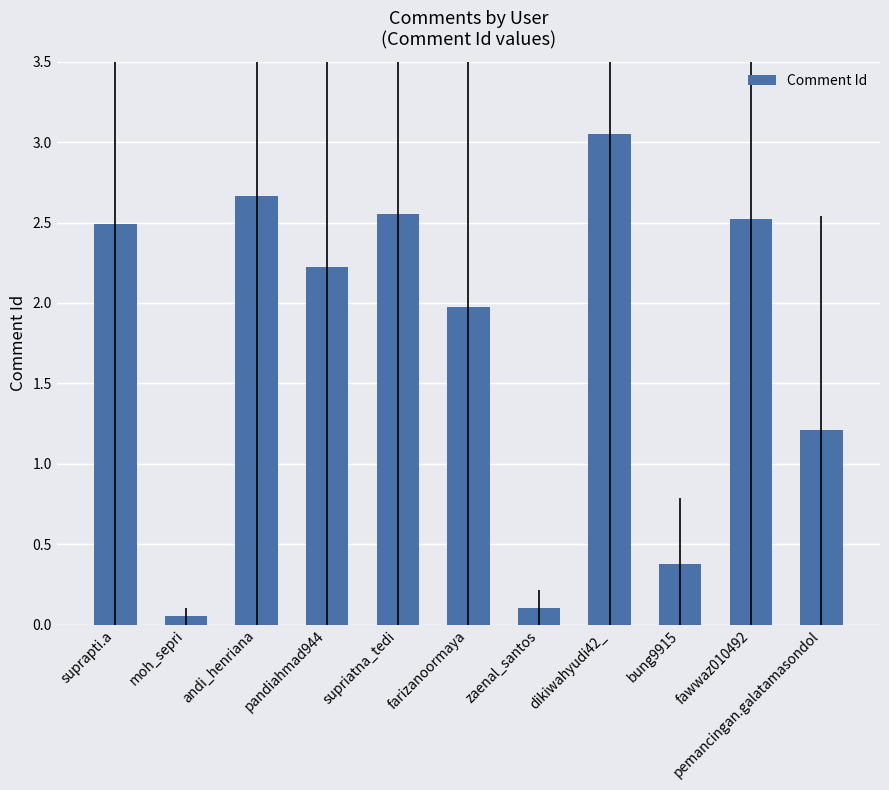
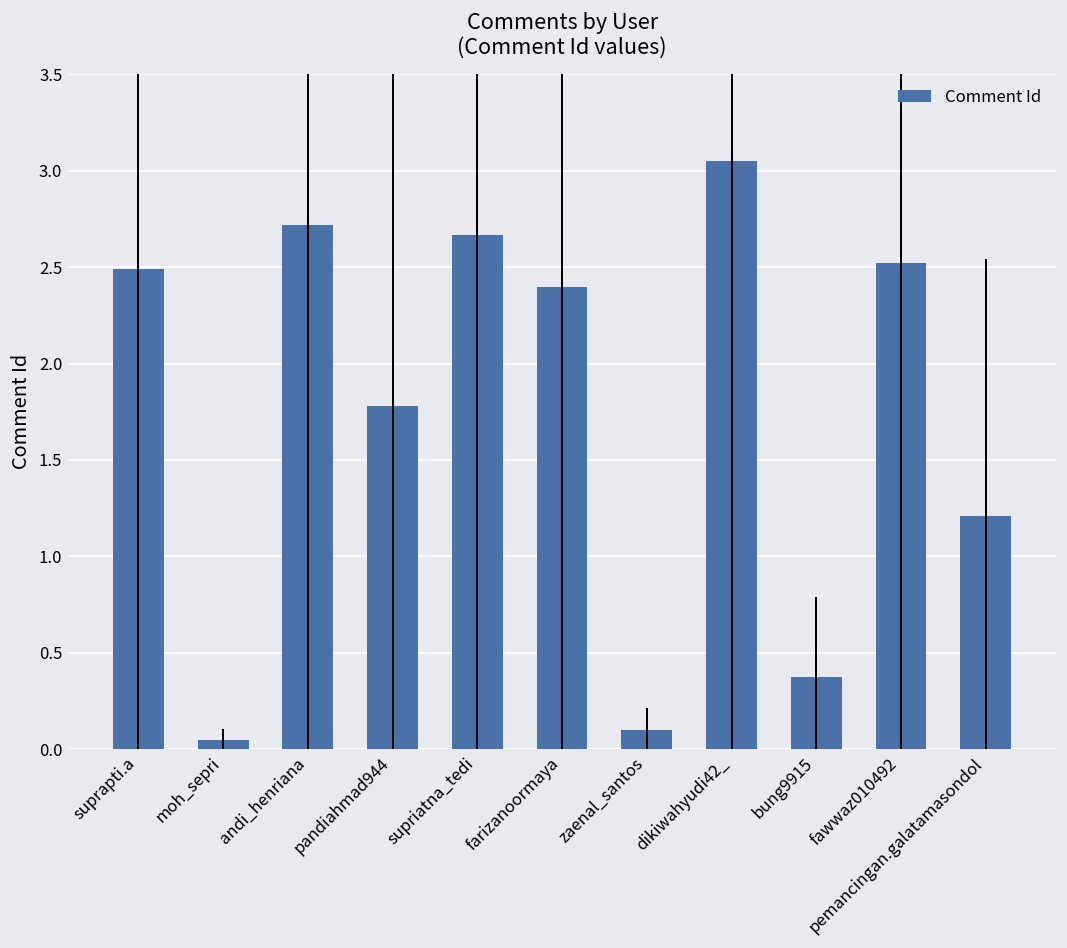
  {
    "suprapti.a": 2.49,
    "moh_sepri": 0.05,
-   "andi_henriana": 2.66,
-   "pandiahmad944": 2.22,
-   "supriatna_tedi": 2.55,
-   "farizanoormaya": 1.97,
+   "andi_henriana": 2.72,
+   "pandiahmad944": 1.78,
+   "supriatna_tedi": 2.66,
+   "farizanoormaya": 2.40,
    "zaenal_santos": 0.10,
    "dikiwahyudi42_": 3.05,
    "bung9915": 0.38,
    "fawwaz010492": 2.52,
    "pemancingan.galatamasondol": 1.21
  }
